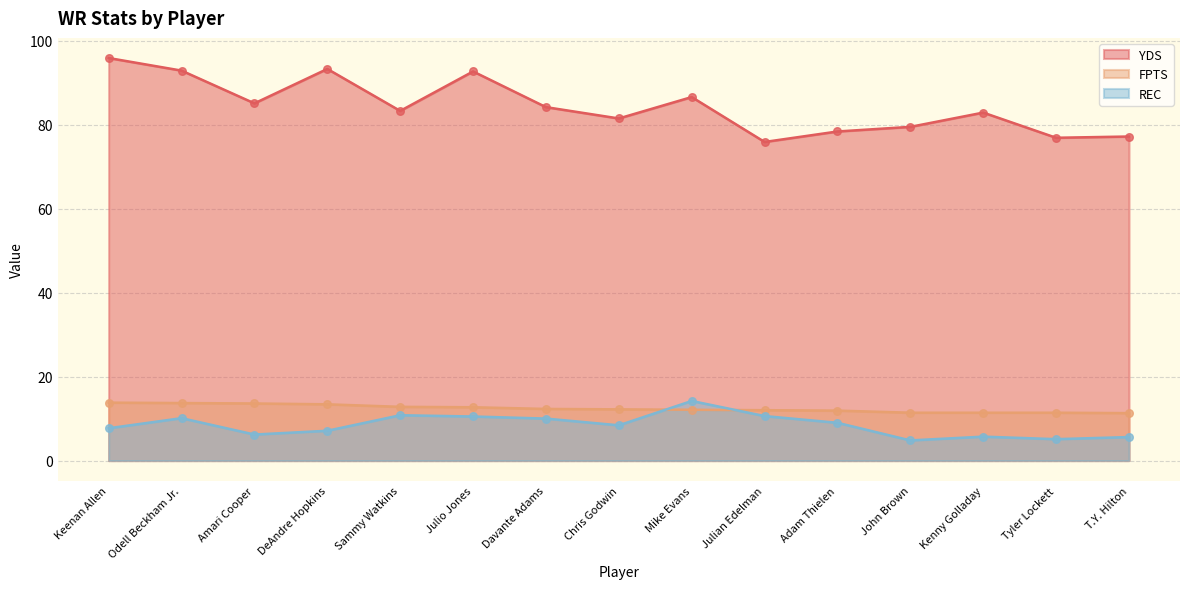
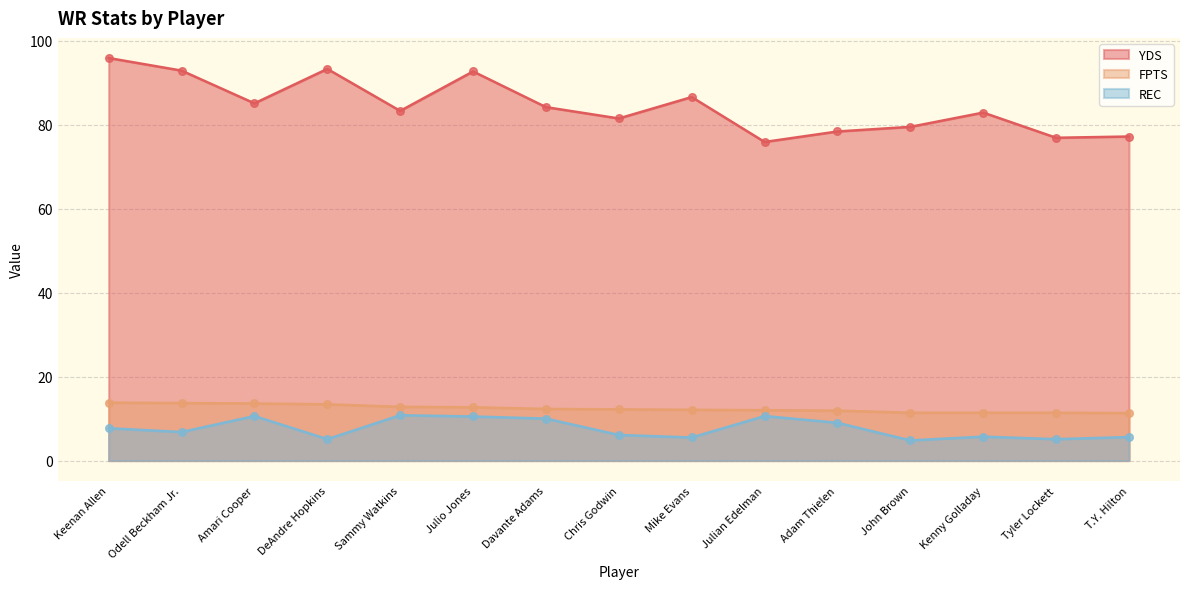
  {
    "REC": {
      "Keenan Allen": 8,
-     "Odell Beckham Jr.": 10,
-     "Amari Cooper": 6,
-     "DeAndre Hopkins": 7,
+     "Odell Beckham Jr.": 7,
+     "Amari Cooper": 11,
+     "DeAndre Hopkins": 5,
      "Sammy Watkins": 11,
      "Julio Jones": 11,
      "Davante Adams": 10,
-     "Chris Godwin": 8,
-     "Mike Evans": 14,
+     "Chris Godwin": 6,
+     "Mike Evans": 6,
      "Julian Edelman": 11,
      "Adam Thielen": 9,
      "John Brown": 5,
      "Kenny Golladay": 6,
      "Tyler Lockett": 5,
      "T.Y. Hilton": 6
    }
  }
